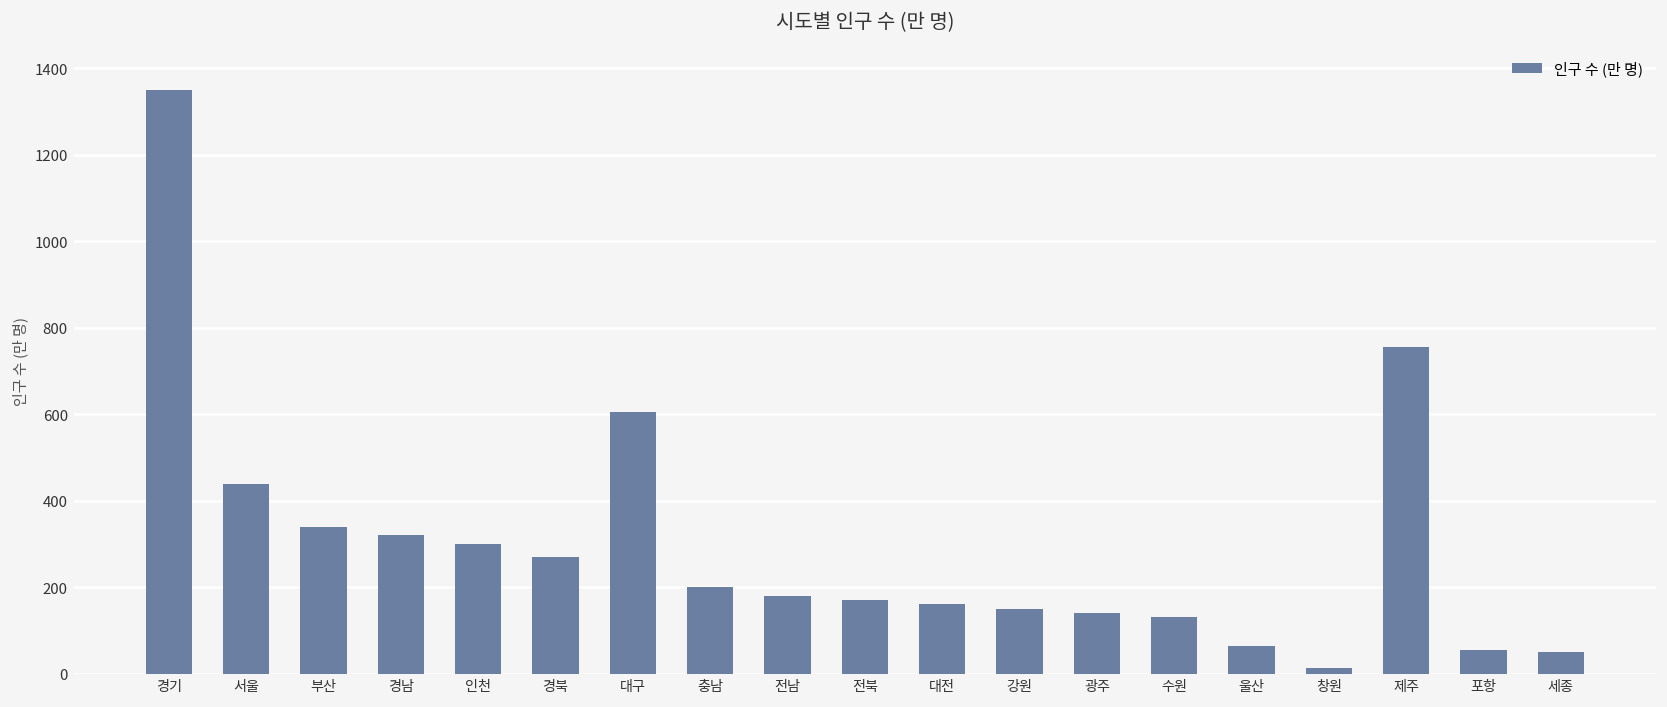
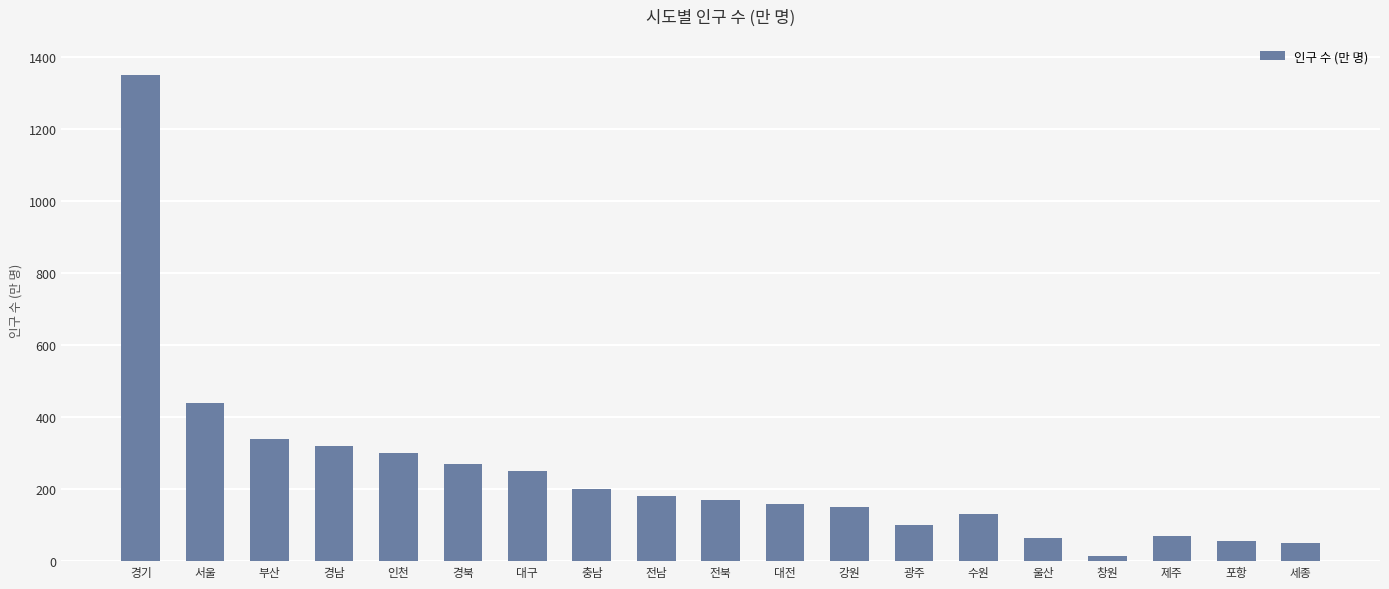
  {
    "경기": 1350,
    "서울": 440,
    "부산": 340,
    "경남": 320,
    "인천": 300,
    "경북": 270,
-   "대구": 600,
+   "대구": 250,
    "충남": 200,
    "전남": 180,
    "전북": 170,
    "대전": 160,
    "강원": 150,
-   "광주": 140,
+   "광주": 100,
    "수원": 130,
    "울산": 60,
    "창원": 10,
-   "제주": 760,
+   "제주": 70,
    "포항": 60,
    "세종": 50
  }
